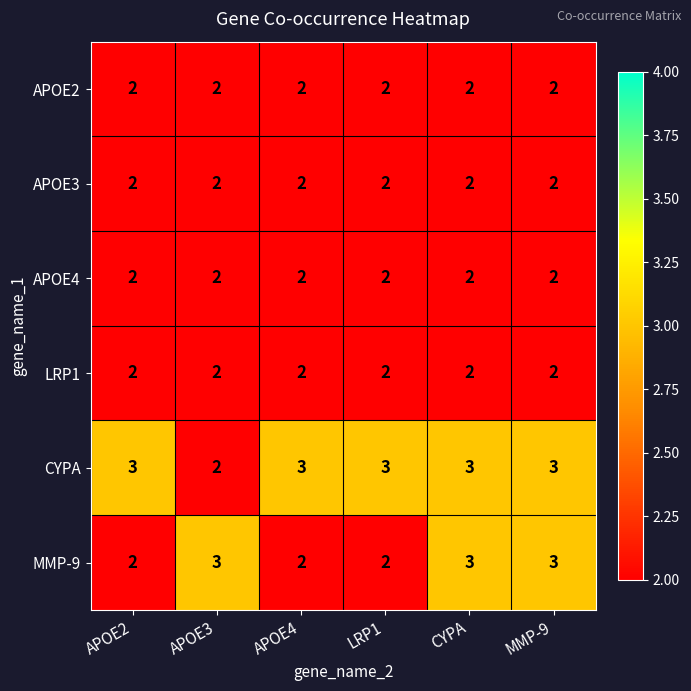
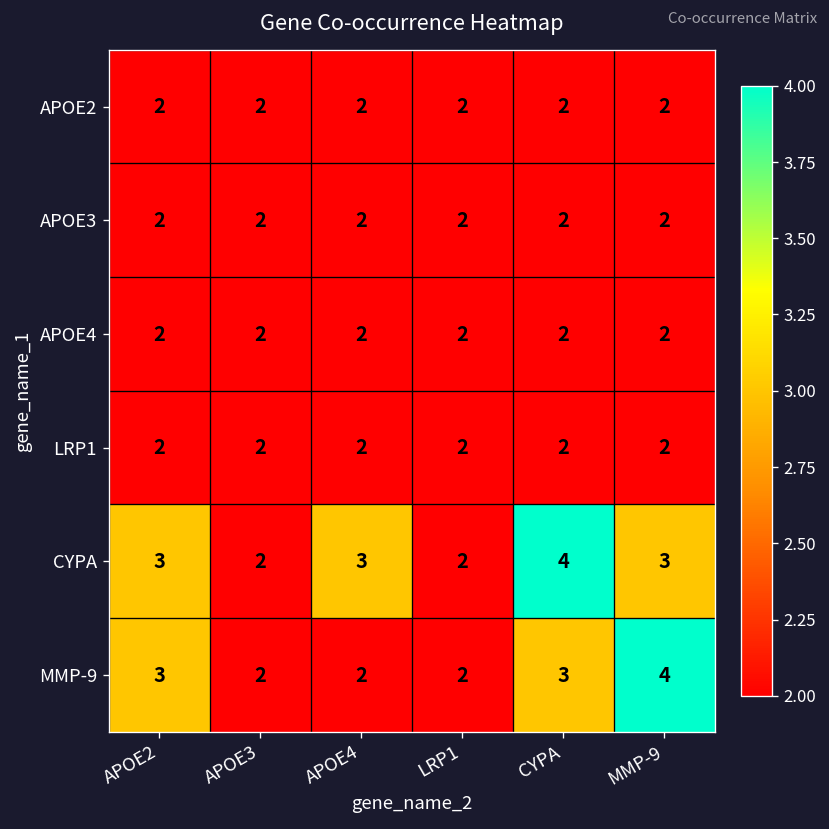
  {
    "APOE2": {
      "APOE2": 2,
      "APOE3": 2,
      "APOE4": 2,
      "LRP1": 2,
      "CYPA": 2,
      "MMP-9": 2
    },
    "APOE3": {
      "APOE2": 2,
      "APOE3": 2,
      "APOE4": 2,
      "LRP1": 2,
      "CYPA": 2,
      "MMP-9": 2
    },
    "APOE4": {
      "APOE2": 2,
      "APOE3": 2,
      "APOE4": 2,
      "LRP1": 2,
      "CYPA": 2,
      "MMP-9": 2
    },
    "LRP1": {
      "APOE2": 2,
      "APOE3": 2,
      "APOE4": 2,
      "LRP1": 2,
      "CYPA": 2,
      "MMP-9": 2
    },
    "CYPA": {
      "APOE2": 3,
      "APOE3": 2,
      "APOE4": 3,
-     "LRP1": 3,
-     "CYPA": 3,
+     "LRP1": 2,
+     "CYPA": 4,
      "MMP-9": 3
    },
    "MMP-9": {
-     "APOE2": 2,
-     "APOE3": 3,
+     "APOE2": 3,
+     "APOE3": 2,
      "APOE4": 2,
      "LRP1": 2,
      "CYPA": 3,
-     "MMP-9": 3
+     "MMP-9": 4
    }
  }
